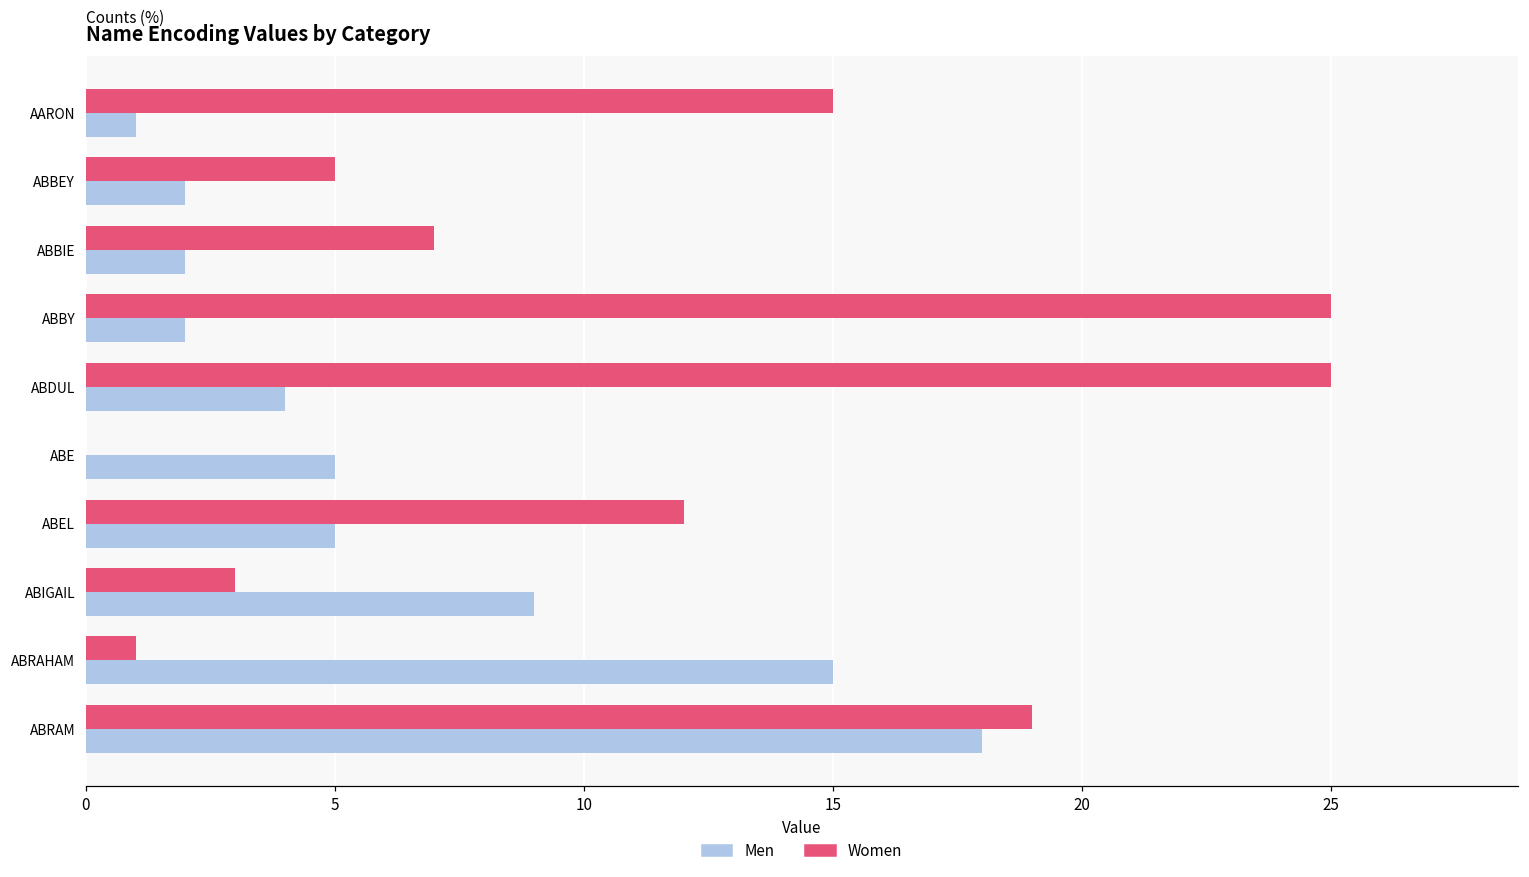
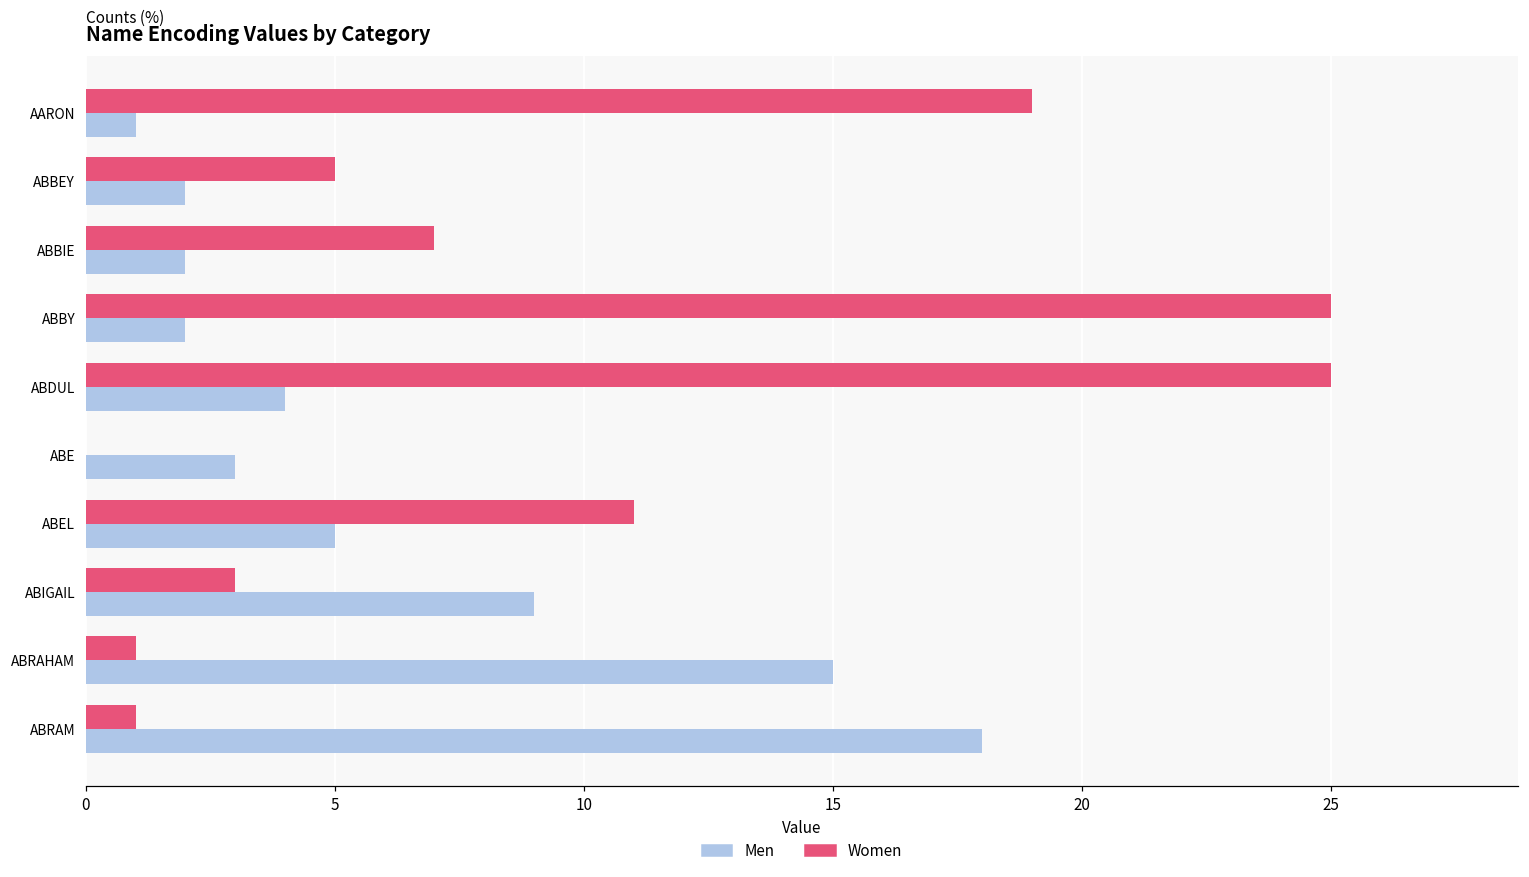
  {
    "Men": {
      "AARON": 1,
      "ABBEY": 2,
      "ABBIE": 2,
      "ABBY": 2,
      "ABDUL": 4,
-     "ABE": 5,
+     "ABE": 3,
      "ABEL": 5,
      "ABIGAIL": 9,
      "ABRAHAM": 15,
      "ABRAM": 18
    },
    "Women": {
-     "AARON": 15,
+     "AARON": 19,
      "ABBEY": 5,
      "ABBIE": 7,
      "ABBY": 25,
      "ABDUL": 25,
      "ABE": 0,
-     "ABEL": 12,
+     "ABEL": 11,
      "ABIGAIL": 3,
      "ABRAHAM": 1,
-     "ABRAM": 19
+     "ABRAM": 1
    }
  }
